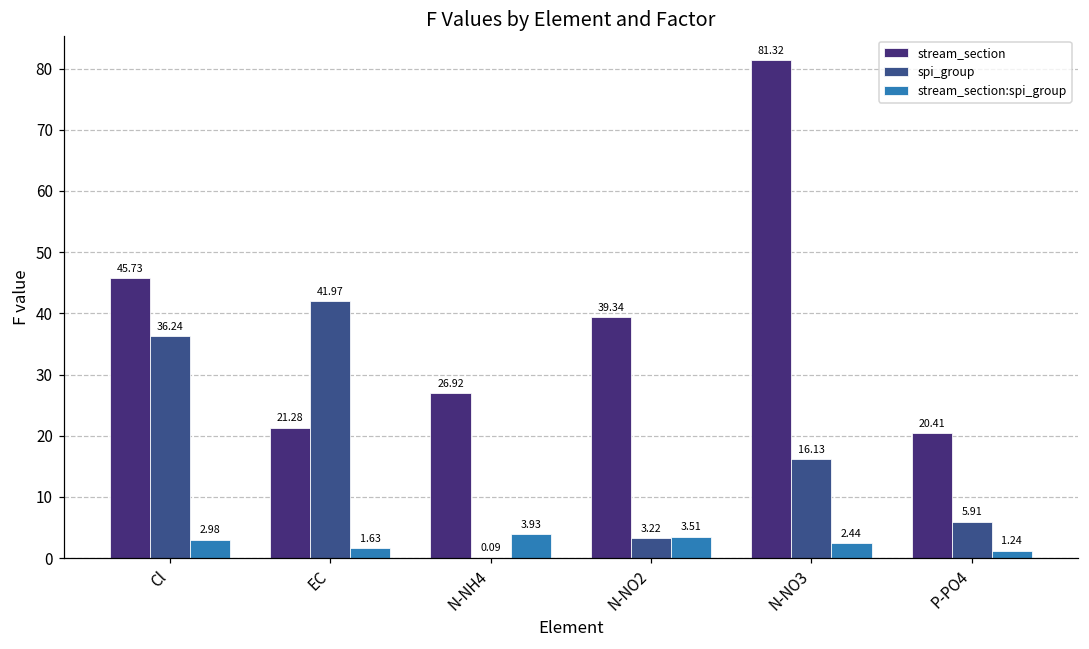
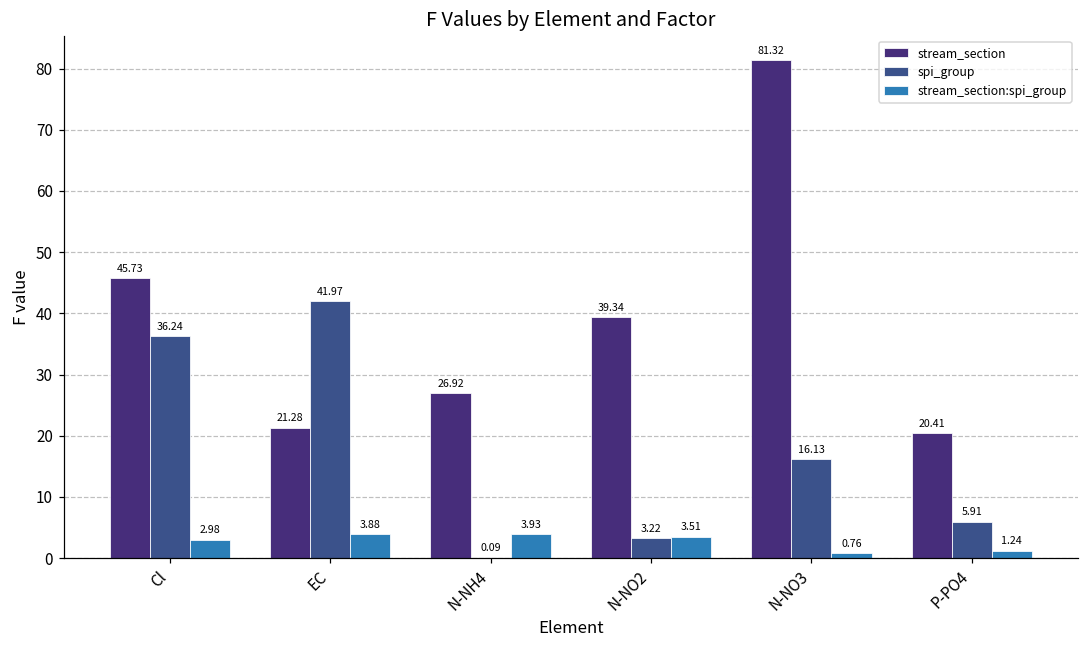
  {
    "stream_section:spi_group": {
      "Cl": 2.98,
-     "EC": 1.63,
+     "EC": 3.88,
      "N-NH4": 3.93,
      "N-NO2": 3.51,
-     "N-NO3": 2.44,
+     "N-NO3": 0.76,
      "P-PO4": 1.24
    }
  }
